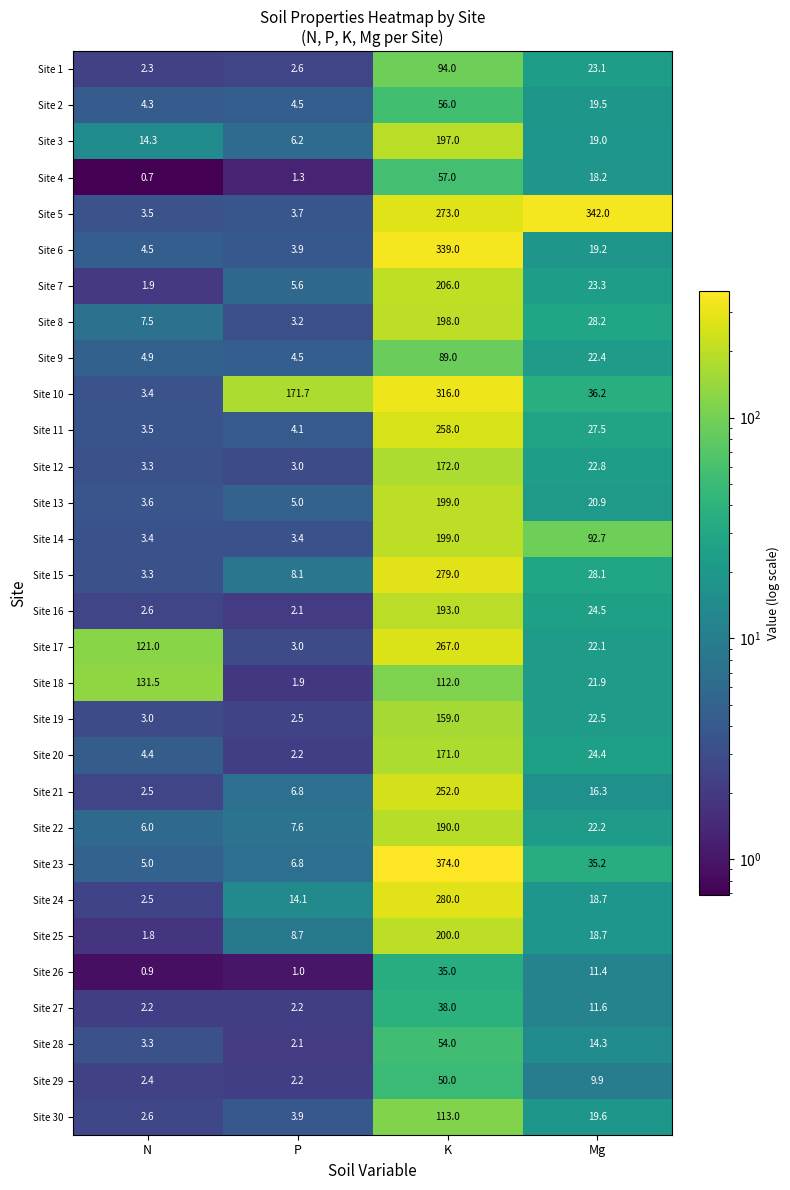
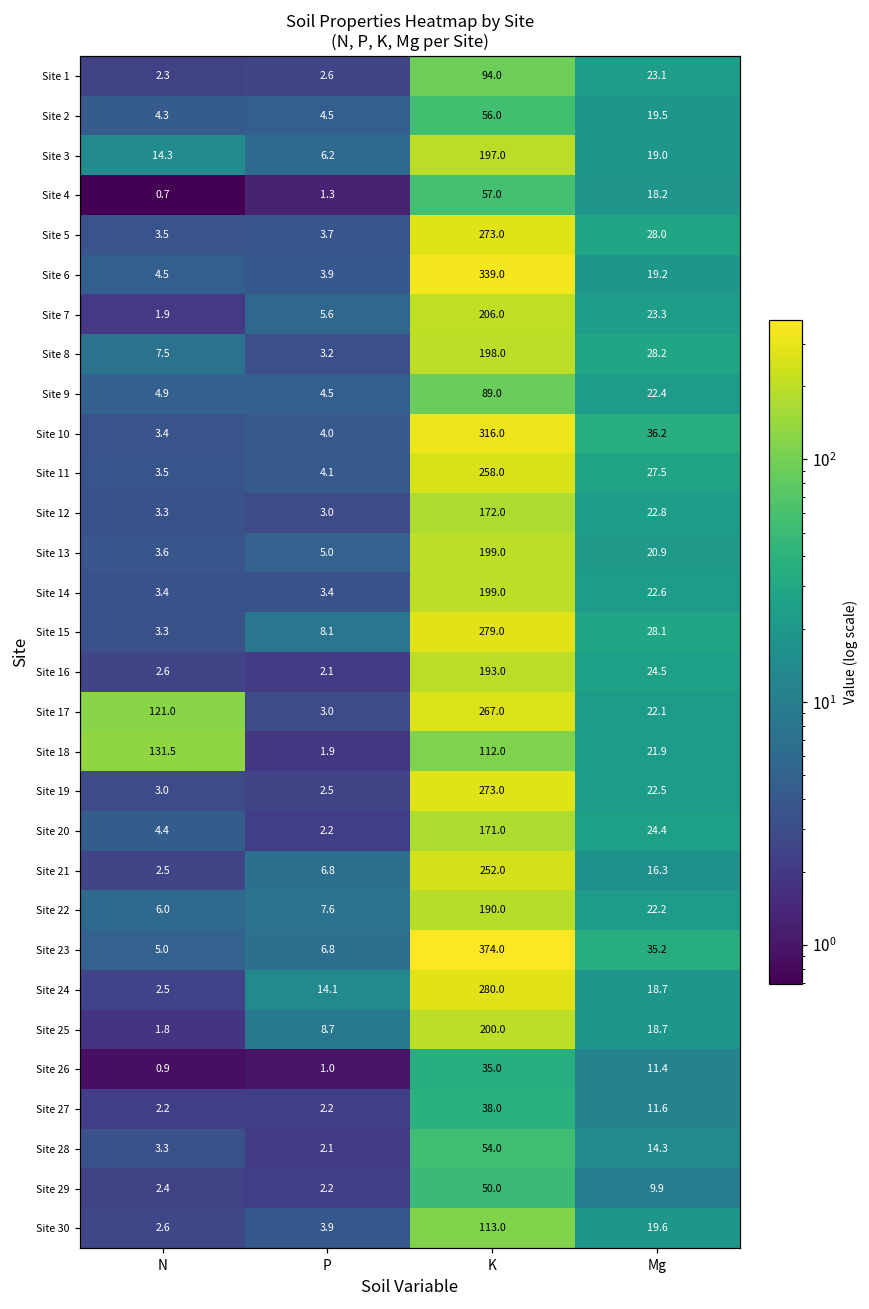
  {
    "Site 1": {
      "N": 2.3,
      "P": 2.6,
      "K": 94.0,
      "Mg": 23.1
    },
    "Site 2": {
      "N": 4.3,
      "P": 4.5,
      "K": 56.0,
      "Mg": 19.5
    },
    "Site 3": {
      "N": 14.3,
      "P": 6.2,
      "K": 197.0,
      "Mg": 19.0
    },
    "Site 4": {
      "N": 0.7,
      "P": 1.3,
      "K": 57.0,
      "Mg": 18.2
    },
    "Site 5": {
      "N": 3.5,
      "P": 3.7,
      "K": 273.0,
-     "Mg": 342.0
+     "Mg": 28.0
    },
    "Site 6": {
      "N": 4.5,
      "P": 3.9,
      "K": 339.0,
      "Mg": 19.2
    },
    "Site 7": {
      "N": 1.9,
      "P": 5.6,
      "K": 206.0,
      "Mg": 23.3
    },
    "Site 8": {
      "N": 7.5,
      "P": 3.2,
      "K": 198.0,
      "Mg": 28.2
    },
    "Site 9": {
      "N": 4.9,
      "P": 4.5,
      "K": 89.0,
      "Mg": 22.4
    },
    "Site 10": {
      "N": 3.4,
-     "P": 171.7,
+     "P": 4.0,
      "K": 316.0,
      "Mg": 36.2
    },
    "Site 11": {
      "N": 3.5,
      "P": 4.1,
      "K": 258.0,
      "Mg": 27.5
    },
    "Site 12": {
      "N": 3.3,
      "P": 3.0,
      "K": 172.0,
      "Mg": 22.8
    },
    "Site 13": {
      "N": 3.6,
      "P": 5.0,
      "K": 199.0,
      "Mg": 20.9
    },
    "Site 14": {
      "N": 3.4,
      "P": 3.4,
      "K": 199.0,
-     "Mg": 92.7
+     "Mg": 22.6
    },
    "Site 15": {
      "N": 3.3,
      "P": 8.1,
      "K": 279.0,
      "Mg": 28.1
    },
    "Site 16": {
      "N": 2.6,
      "P": 2.1,
      "K": 193.0,
      "Mg": 24.5
    },
    "Site 17": {
      "N": 121.0,
      "P": 3.0,
      "K": 267.0,
      "Mg": 22.1
    },
    "Site 18": {
      "N": 131.5,
      "P": 1.9,
      "K": 112.0,
      "Mg": 21.9
    },
    "Site 19": {
      "N": 3.0,
      "P": 2.5,
-     "K": 159.0,
+     "K": 273.0,
      "Mg": 22.5
    },
    "Site 20": {
      "N": 4.4,
      "P": 2.2,
      "K": 171.0,
      "Mg": 24.4
    },
    "Site 21": {
      "N": 2.5,
      "P": 6.8,
      "K": 252.0,
      "Mg": 16.3
    },
    "Site 22": {
      "N": 6.0,
      "P": 7.6,
      "K": 190.0,
      "Mg": 22.2
    },
    "Site 23": {
      "N": 5.0,
      "P": 6.8,
      "K": 374.0,
      "Mg": 35.2
    },
    "Site 24": {
      "N": 2.5,
      "P": 14.1,
      "K": 280.0,
      "Mg": 18.7
    },
    "Site 25": {
      "N": 1.8,
      "P": 8.7,
      "K": 200.0,
      "Mg": 18.7
    },
    "Site 26": {
      "N": 0.9,
      "P": 1.0,
      "K": 35.0,
      "Mg": 11.4
    },
    "Site 27": {
      "N": 2.2,
      "P": 2.2,
      "K": 38.0,
      "Mg": 11.6
    },
    "Site 28": {
      "N": 3.3,
      "P": 2.1,
      "K": 54.0,
      "Mg": 14.3
    },
    "Site 29": {
      "N": 2.4,
      "P": 2.2,
      "K": 50.0,
      "Mg": 9.9
    },
    "Site 30": {
      "N": 2.6,
      "P": 3.9,
      "K": 113.0,
      "Mg": 19.6
    }
  }
